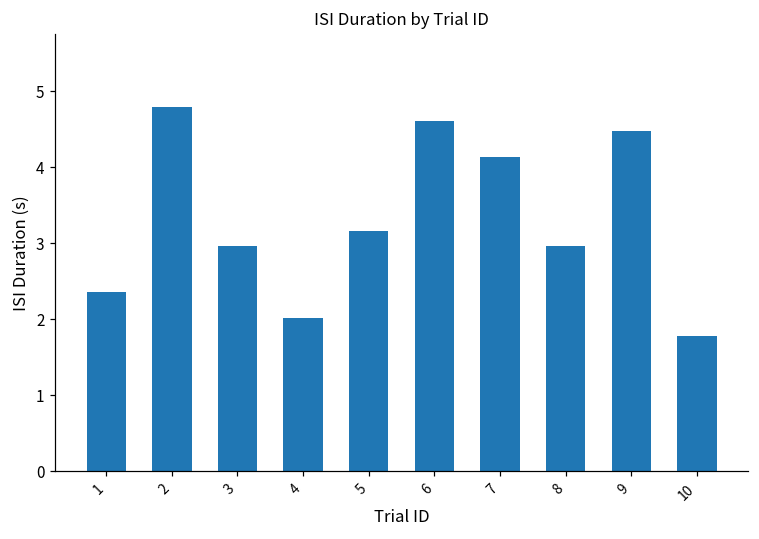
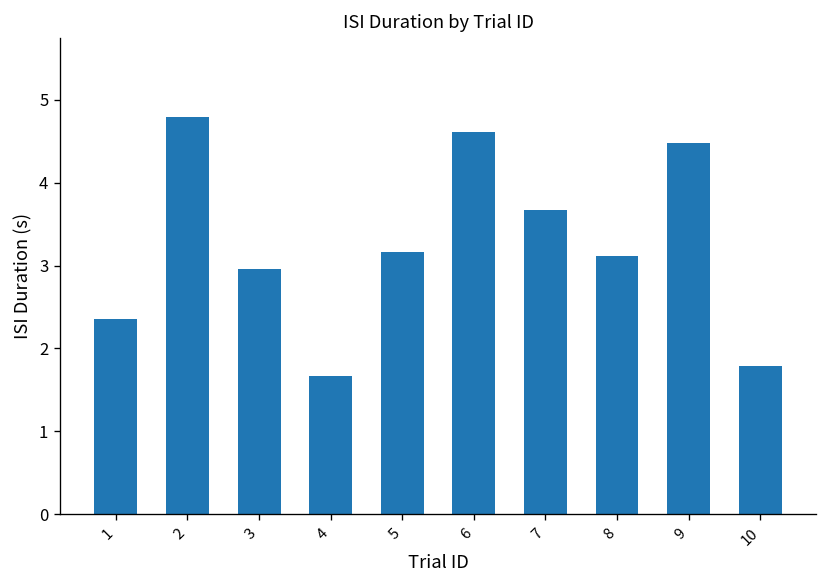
  {
    "1": 2.4,
    "2": 4.8,
    "3": 3.0,
-   "4": 2.0,
+   "4": 1.7,
    "5": 3.2,
    "6": 4.6,
-   "7": 4.1,
-   "8": 3.0,
+   "7": 3.7,
+   "8": 3.1,
    "9": 4.5,
    "10": 1.8
  }
